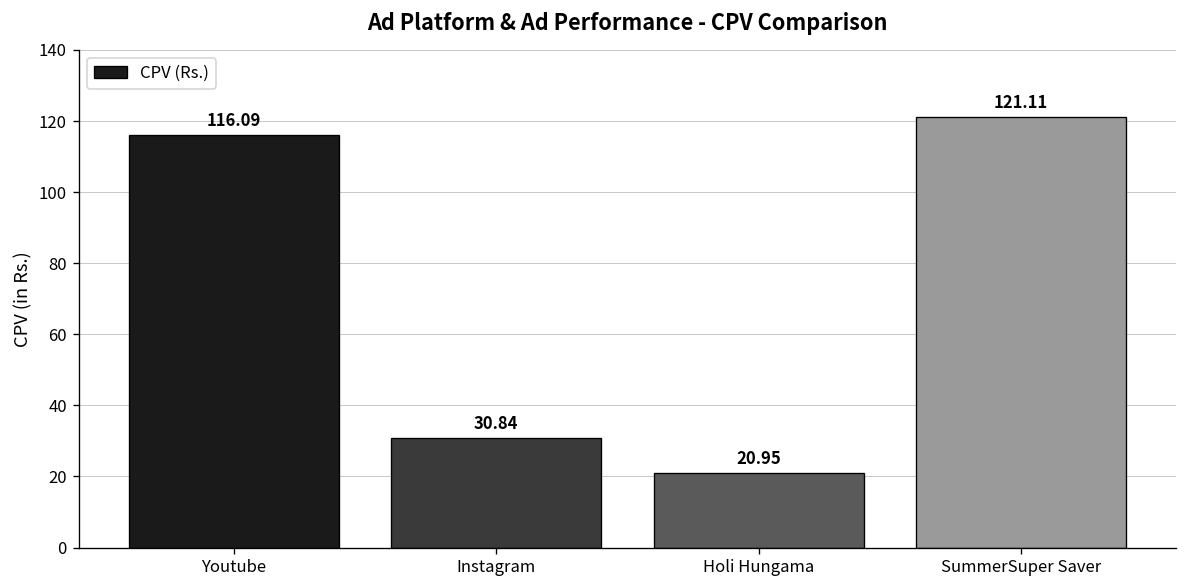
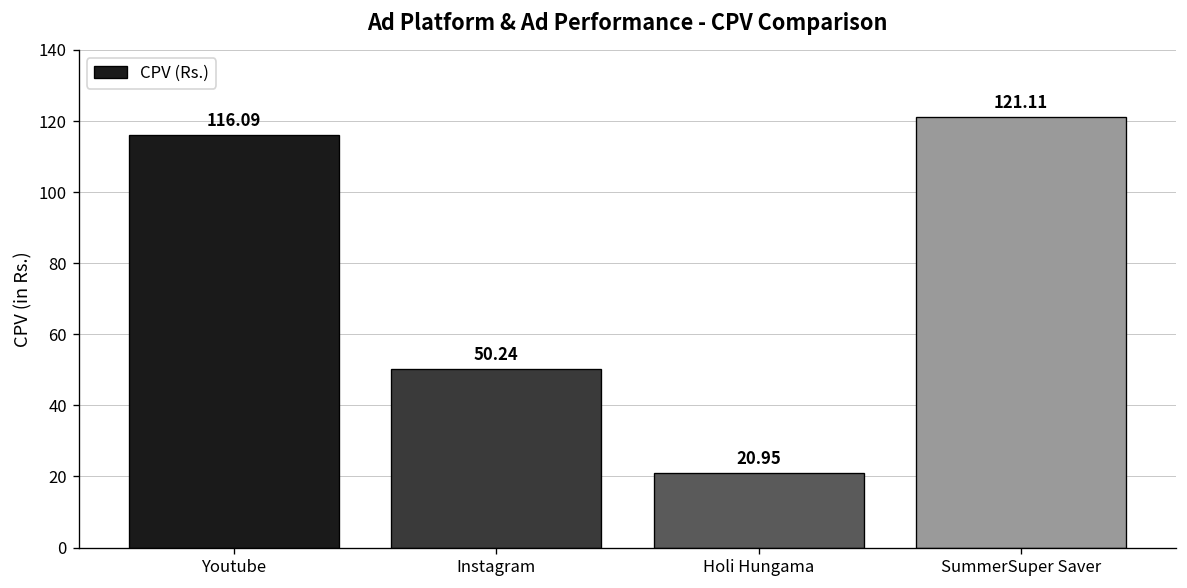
  {
    "Youtube": 116.09,
-   "Instagram": 30.84,
+   "Instagram": 50.24,
    "Holi Hungama": 20.95,
    "SummerSuper Saver": 121.11
  }
